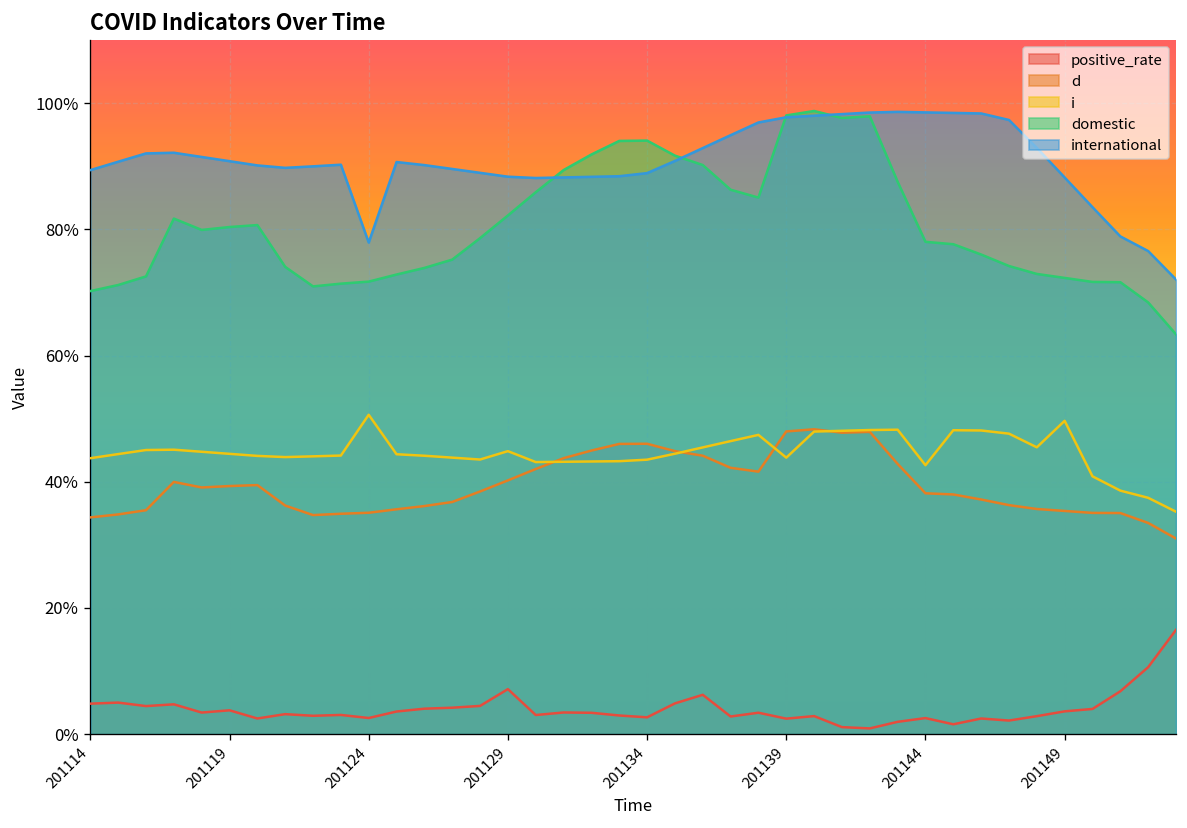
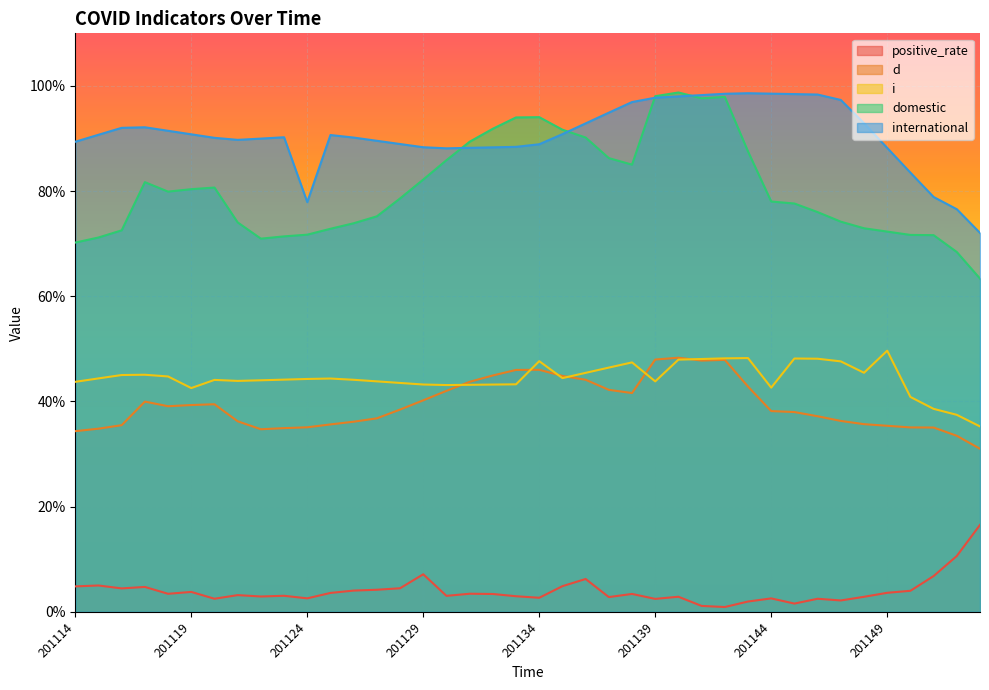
  {
    "i": {
      "201114": "44%",
-     "201119": "44%",
-     "201124": "51%",
-     "201129": "45%",
-     "201134": "44%",
+     "201119": "43%",
+     "201124": "44%",
+     "201129": "43%",
+     "201134": "48%",
      "201139": "44%",
      "201144": "43%",
      "201149": "50%"
    },
    "domestic": {
      "201114": "70%",
      "201119": "80%",
      "201124": "72%",
      "201129": "82%",
      "201134": "94%",
      "201144": "78%",
      "201149": "72%"
    },
    "international": {
      "201114": "89%",
      "201119": "91%",
      "201124": "78%",
      "201129": "88%",
      "201134": "89%",
      "201144": "99%",
      "201149": "88%"
    }
  }
